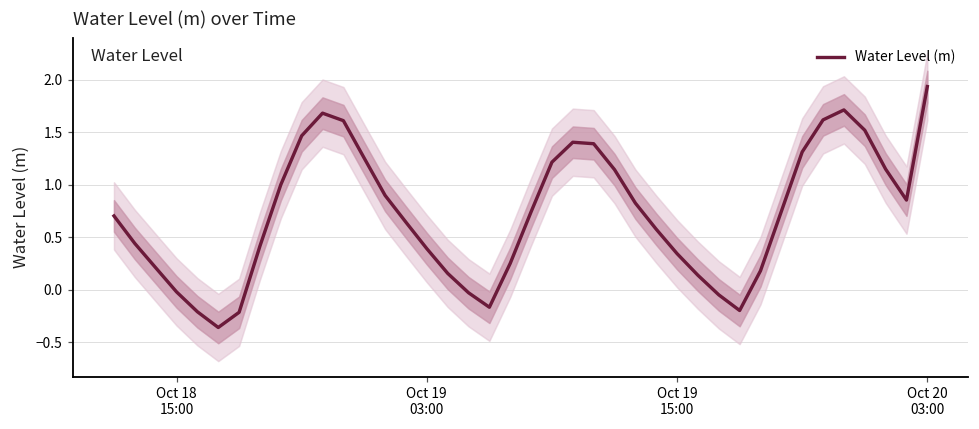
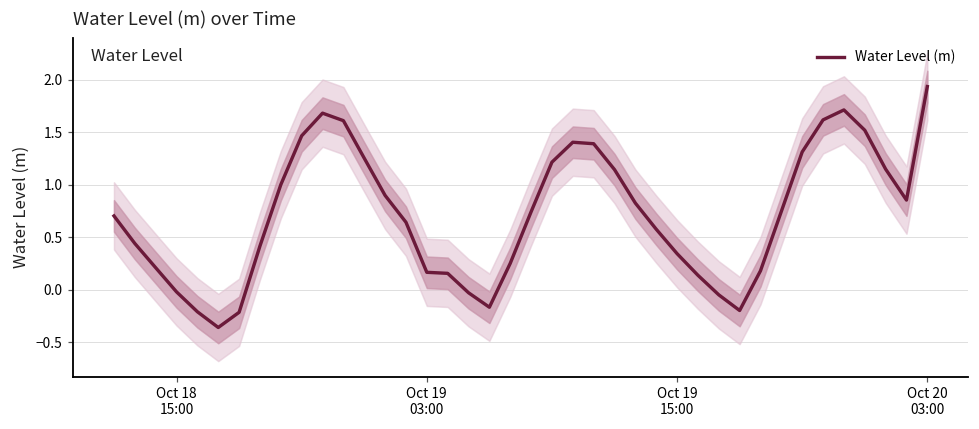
  {
    "Water Level (m)": {
      "Oct 18 15:00": 0.0,
-     "Oct 19 03:00": 0.4,
+     "Oct 19 03:00": 0.2,
      "Oct 19 15:00": 0.3,
      "Oct 20 03:00": 1.9
    }
  }
